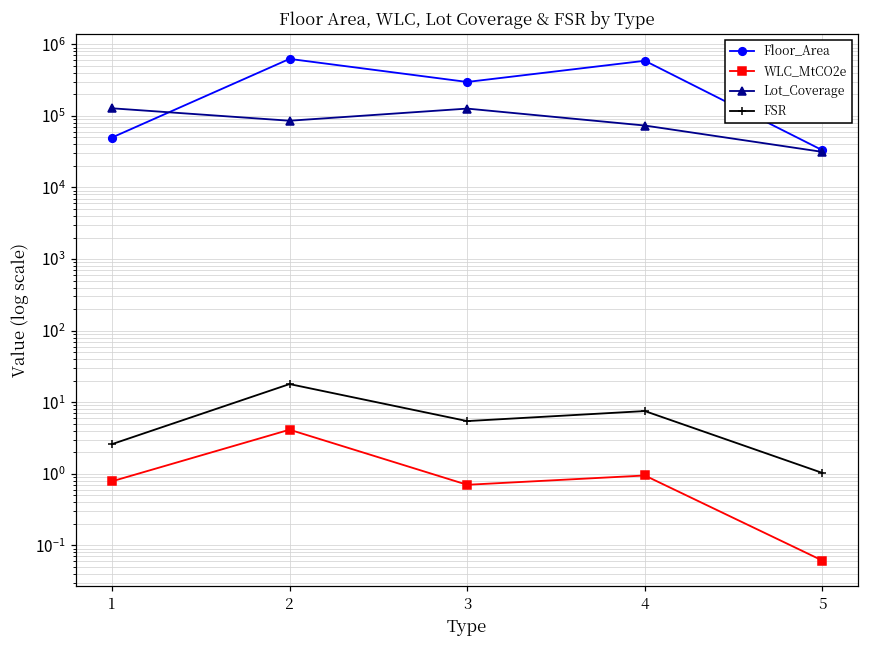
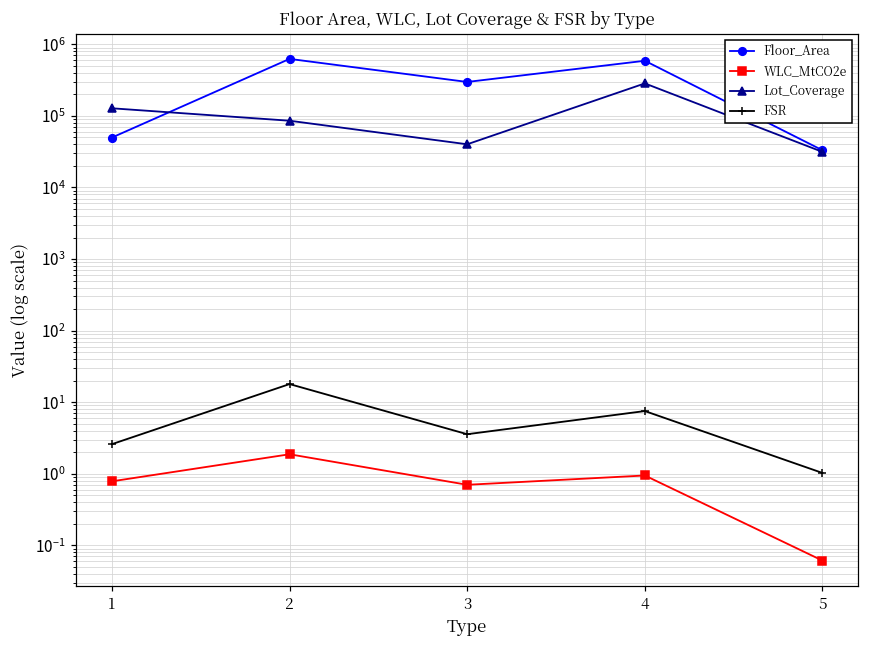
  {
    "Floor_Area": {
      "1": 50000,
      "2": 600000,
      "3": 300000,
      "4": 600000
    },
    "WLC_MtCO2e": {
      "1": 0.8,
-     "2": 4,
+     "2": 1.9,
      "3": 0.7,
      "4": 0.9,
      "5": 0.06
    },
    "Lot_Coverage": {
      "1": 130000,
      "2": 90000,
-     "3": 130000,
-     "4": 70000
+     "3": 40000,
+     "4": 300000
    },
    "FSR": {
      "1": 2.6,
      "2": 18,
-     "3": 5,
+     "3": 4,
      "4": 8,
      "5": 1
    }
  }
